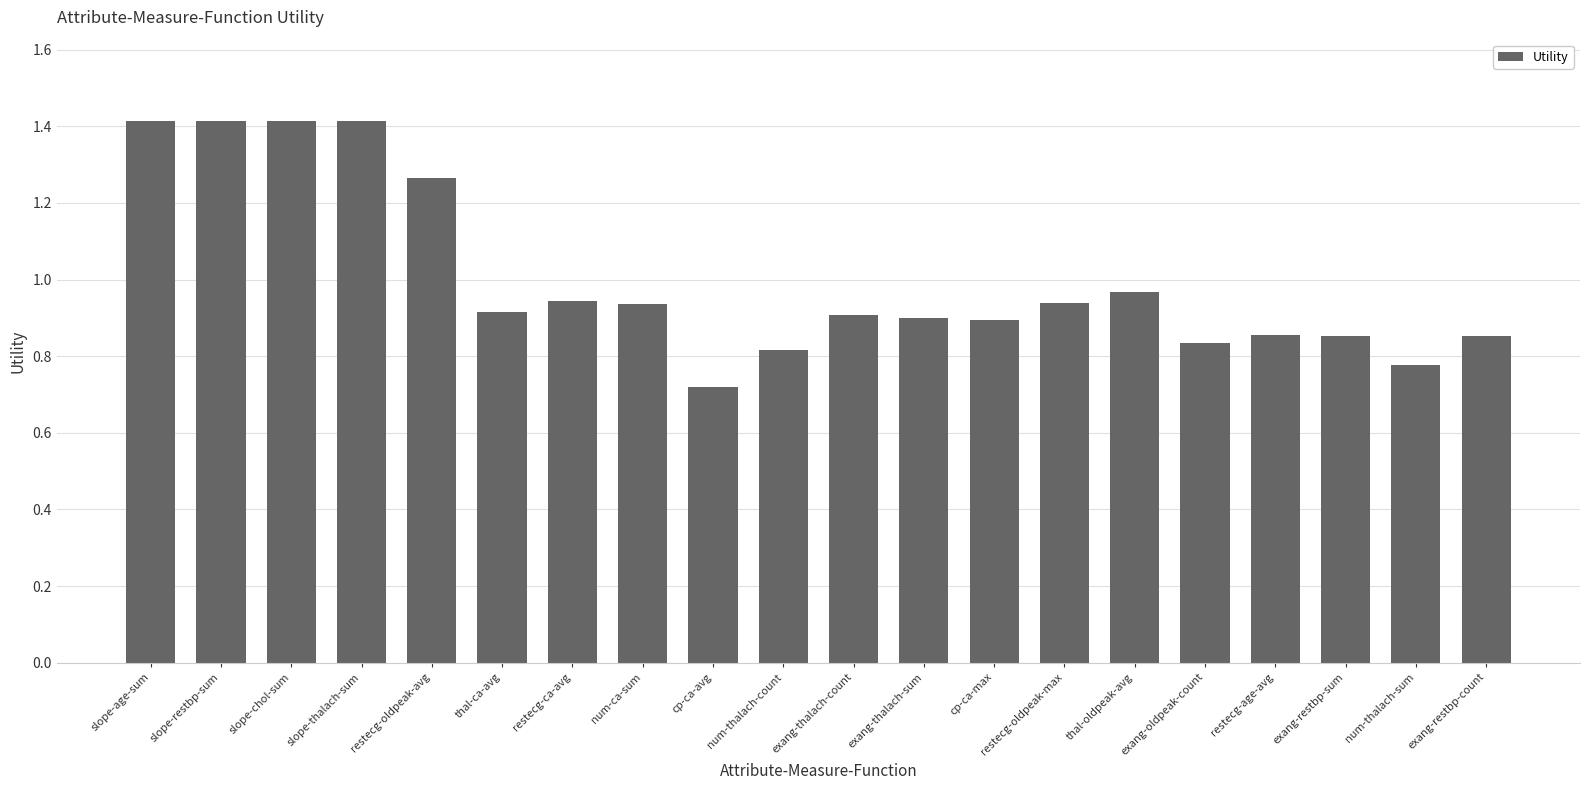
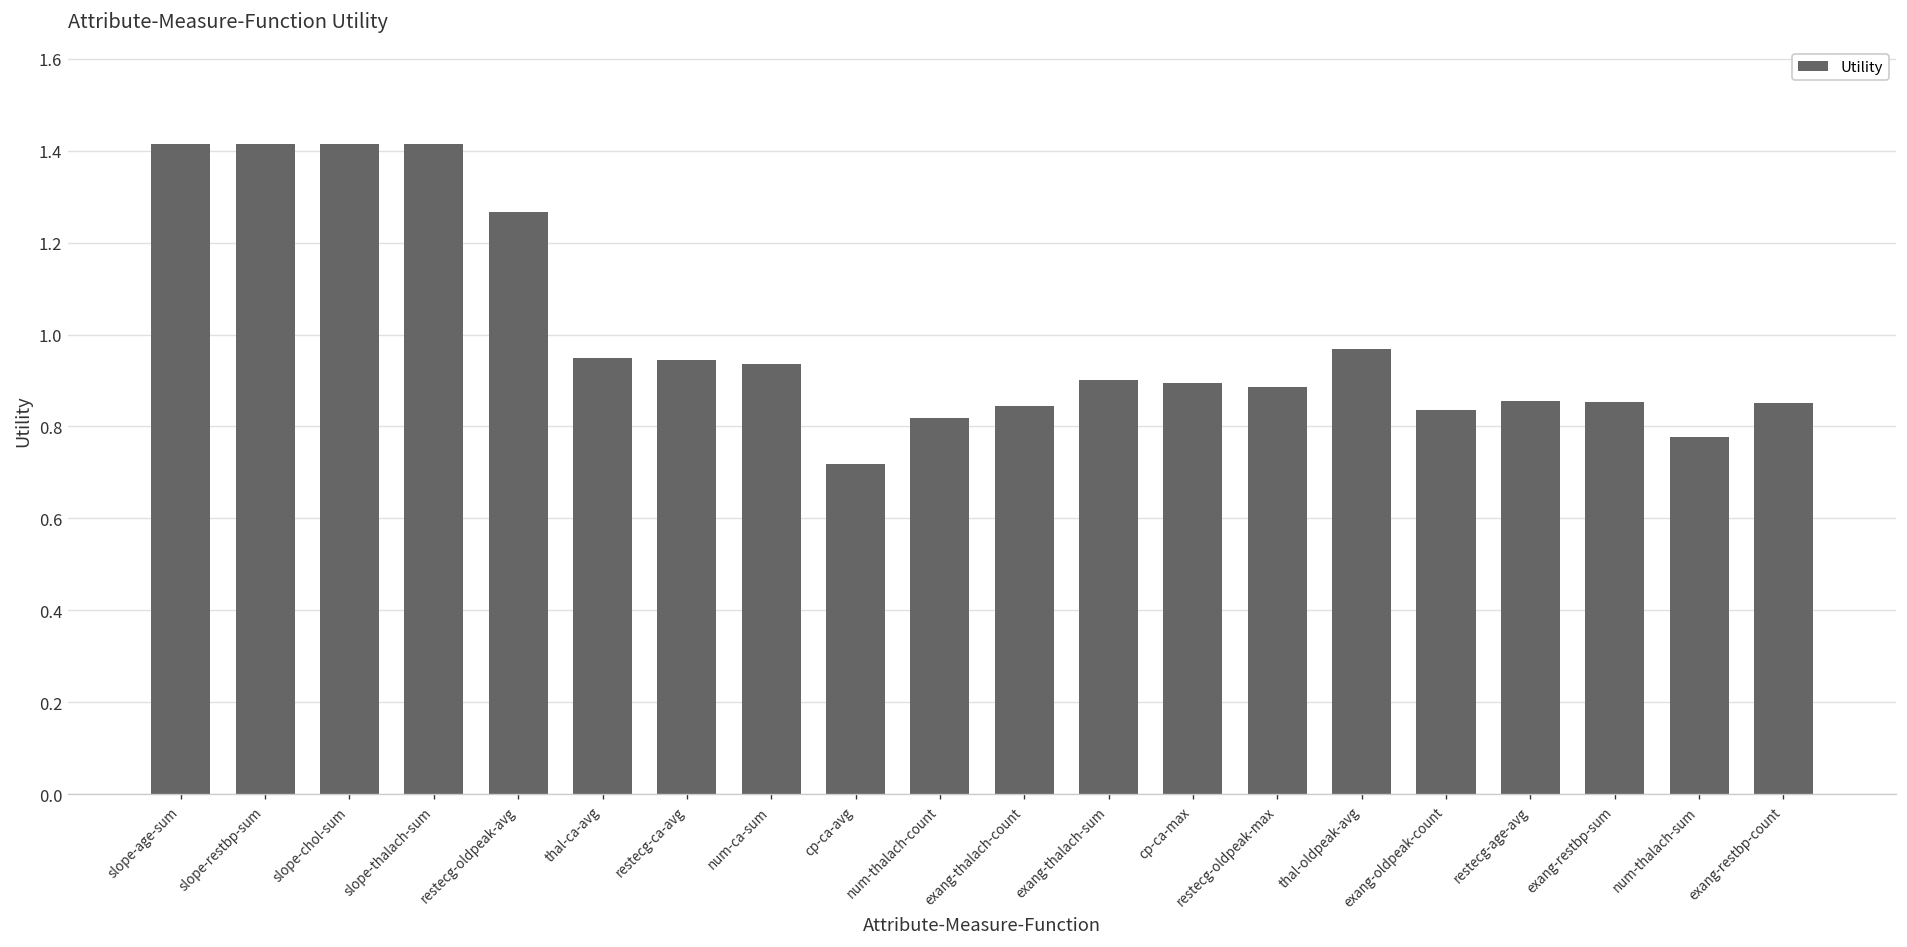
  {
    "slope-age-sum": 1.41,
    "slope-restbp-sum": 1.41,
    "slope-chol-sum": 1.41,
    "slope-thalach-sum": 1.41,
    "restecg-oldpeak-avg": 1.27,
-   "thal-ca-avg": 0.92,
+   "thal-ca-avg": 0.95,
    "restecg-ca-avg": 0.95,
    "num-ca-sum": 0.94,
    "cp-ca-avg": 0.72,
    "num-thalach-count": 0.82,
-   "exang-thalach-count": 0.91,
+   "exang-thalach-count": 0.85,
    "exang-thalach-sum": 0.90,
    "cp-ca-max": 0.89,
-   "restecg-oldpeak-max": 0.94,
+   "restecg-oldpeak-max": 0.89,
    "thal-oldpeak-avg": 0.97,
    "exang-oldpeak-count": 0.84,
    "restecg-age-avg": 0.86,
    "exang-restbp-sum": 0.85,
    "num-thalach-sum": 0.78,
    "exang-restbp-count": 0.85
  }
